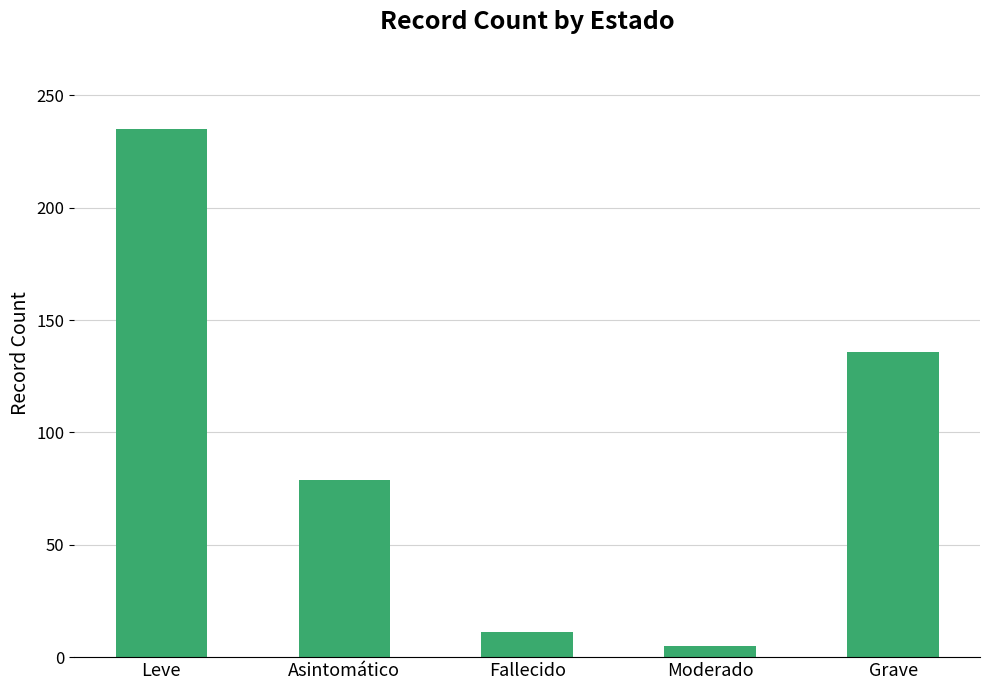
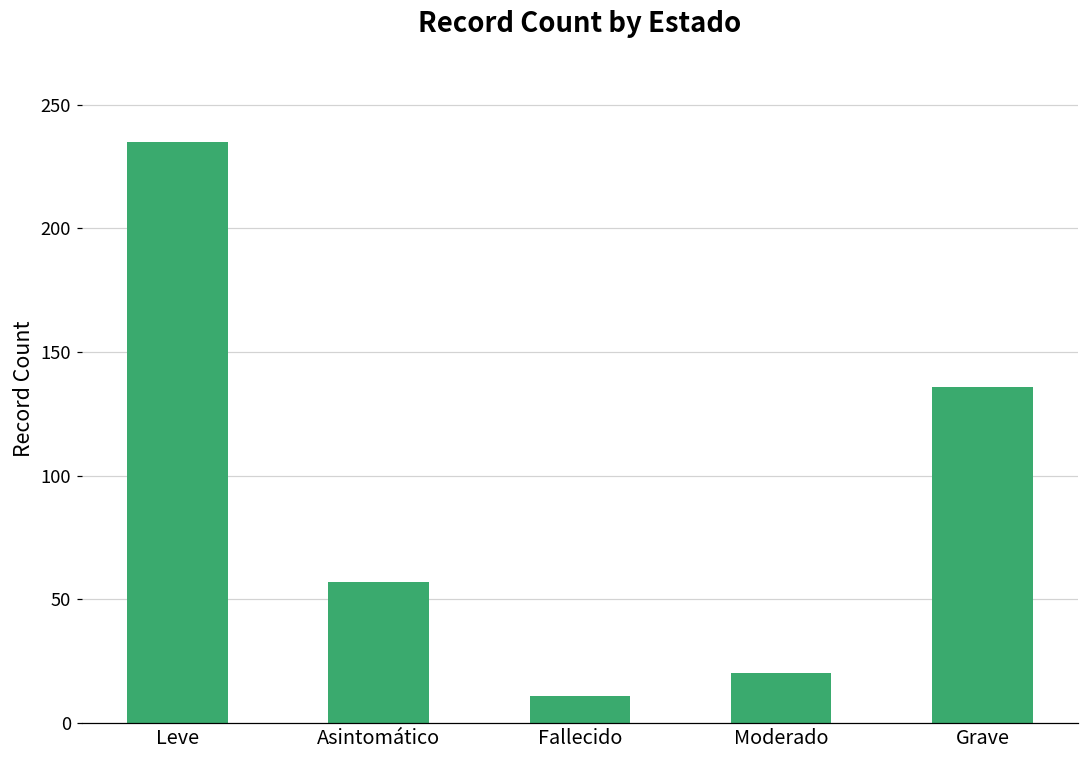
  {
    "Leve": 235,
-   "Asintomático": 79,
+   "Asintomático": 57,
    "Fallecido": 11,
-   "Moderado": 5,
+   "Moderado": 20,
    "Grave": 136
  }
